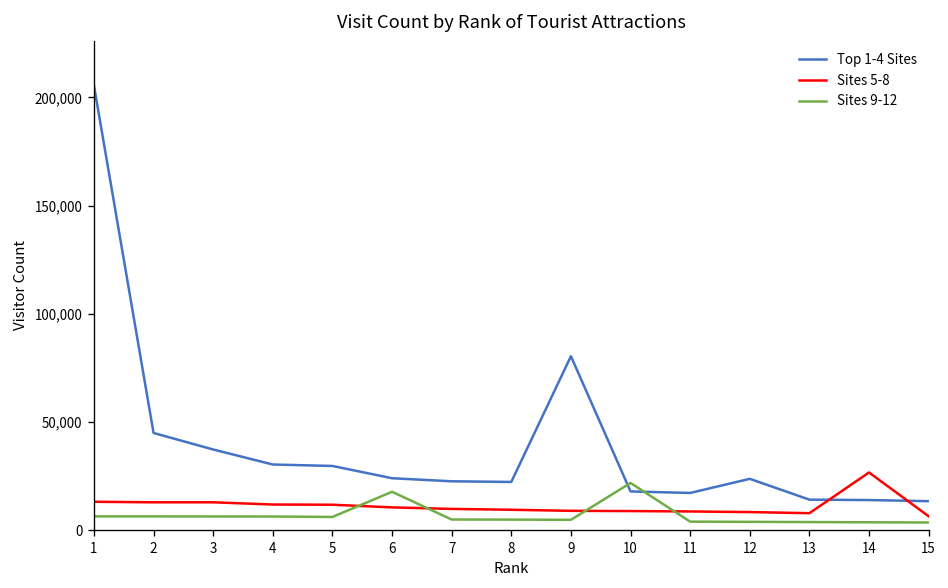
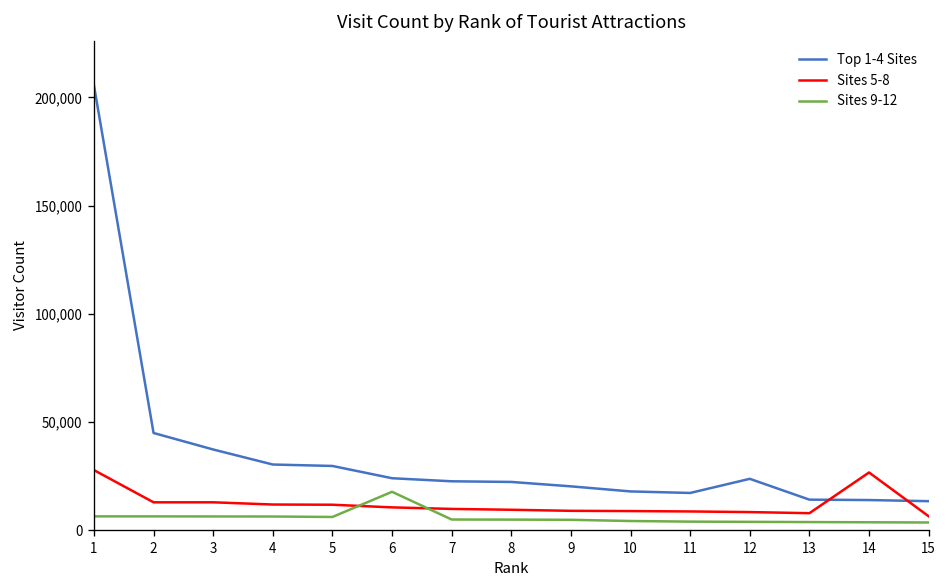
  {
    "Top 1-4 Sites": {
      "1": "206,000",
      "2": "45,000",
      "3": "37,000",
      "4": "30,000",
      "5": "30,000",
      "6": "24,000",
      "7": "23,000",
      "8": "22,000",
-     "9": "80,000",
+     "9": "20,000",
      "10": "18,000",
      "11": "17,000",
      "12": "24,000",
      "13": "14,000",
      "14": "14,000",
      "15": "13,000"
    },
    "Sites 5-8": {
-     "1": "13,000",
+     "1": "28,000",
      "2": "13,000",
      "3": "13,000",
      "4": "12,000",
      "5": "12,000",
      "6": "10,000",
      "7": "10,000",
      "8": "9,000",
      "9": "9,000",
      "10": "9,000",
      "11": "9,000",
      "12": "8,000",
      "13": "8,000",
      "14": "27,000",
      "15": "6,000"
    },
    "Sites 9-12": {
      "1": "6,000",
      "2": "6,000",
      "3": "6,000",
      "4": "6,000",
      "5": "6,000",
      "6": "18,000",
      "7": "5,000",
      "8": "5,000",
      "9": "5,000",
-     "10": "22,000",
+     "10": "4,000",
      "11": "4,000",
      "12": "4,000",
      "13": "4,000",
      "14": "4,000",
      "15": "4,000"
    }
  }
